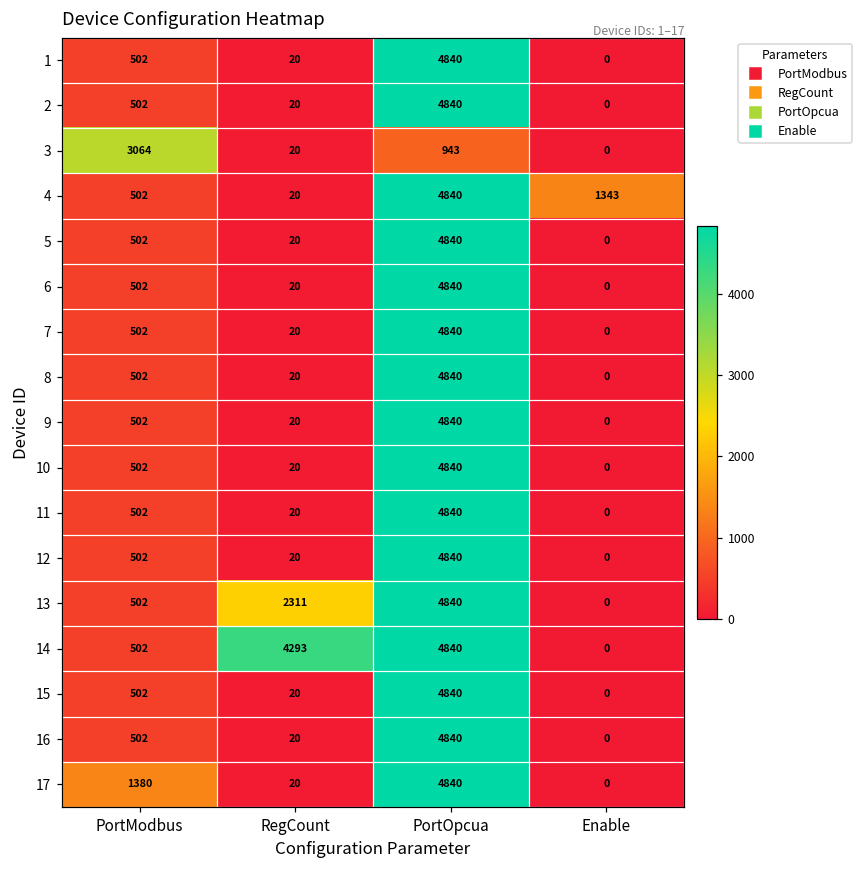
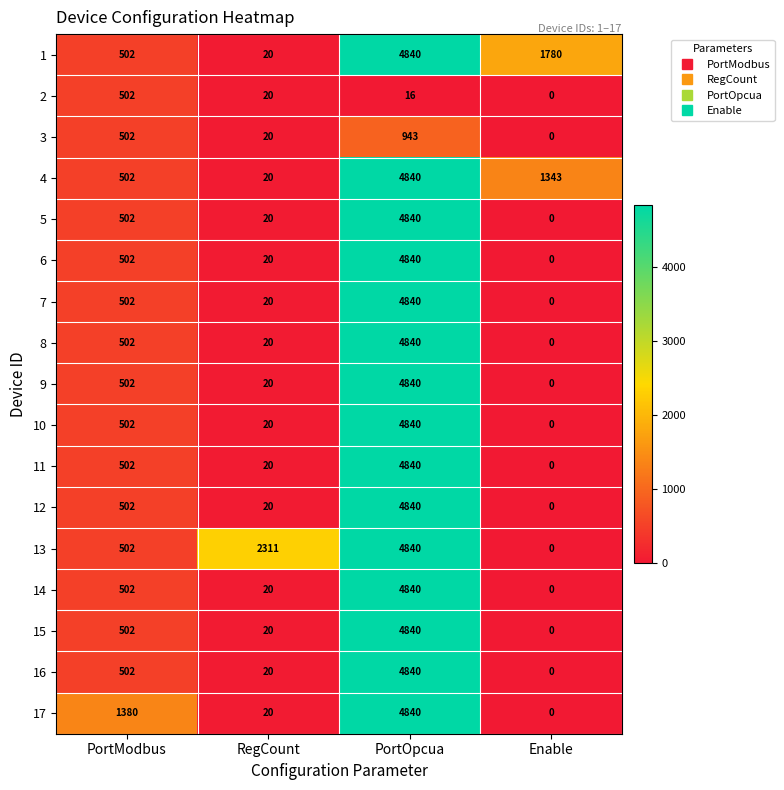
  {
    "1": {
      "PortModbus": 502,
      "RegCount": 20,
      "PortOpcua": 4840,
-     "Enable": 0
+     "Enable": 1780
    },
    "2": {
      "PortModbus": 502,
      "RegCount": 20,
-     "PortOpcua": 4840,
+     "PortOpcua": 16,
      "Enable": 0
    },
    "3": {
-     "PortModbus": 3064,
+     "PortModbus": 502,
      "RegCount": 20,
      "PortOpcua": 943,
      "Enable": 0
    },
    "4": {
      "PortModbus": 502,
      "RegCount": 20,
      "PortOpcua": 4840,
      "Enable": 1343
    },
    "5": {
      "PortModbus": 502,
      "RegCount": 20,
      "PortOpcua": 4840,
      "Enable": 0
    },
    "6": {
      "PortModbus": 502,
      "RegCount": 20,
      "PortOpcua": 4840,
      "Enable": 0
    },
    "7": {
      "PortModbus": 502,
      "RegCount": 20,
      "PortOpcua": 4840,
      "Enable": 0
    },
    "8": {
      "PortModbus": 502,
      "RegCount": 20,
      "PortOpcua": 4840,
      "Enable": 0
    },
    "9": {
      "PortModbus": 502,
      "RegCount": 20,
      "PortOpcua": 4840,
      "Enable": 0
    },
    "10": {
      "PortModbus": 502,
      "RegCount": 20,
      "PortOpcua": 4840,
      "Enable": 0
    },
    "11": {
      "PortModbus": 502,
      "RegCount": 20,
      "PortOpcua": 4840,
      "Enable": 0
    },
    "12": {
      "PortModbus": 502,
      "RegCount": 20,
      "PortOpcua": 4840,
      "Enable": 0
    },
    "13": {
      "PortModbus": 502,
      "RegCount": 2311,
      "PortOpcua": 4840,
      "Enable": 0
    },
    "14": {
      "PortModbus": 502,
-     "RegCount": 4293,
+     "RegCount": 20,
      "PortOpcua": 4840,
      "Enable": 0
    },
    "15": {
      "PortModbus": 502,
      "RegCount": 20,
      "PortOpcua": 4840,
      "Enable": 0
    },
    "16": {
      "PortModbus": 502,
      "RegCount": 20,
      "PortOpcua": 4840,
      "Enable": 0
    },
    "17": {
      "PortModbus": 1380,
      "RegCount": 20,
      "PortOpcua": 4840,
      "Enable": 0
    }
  }
